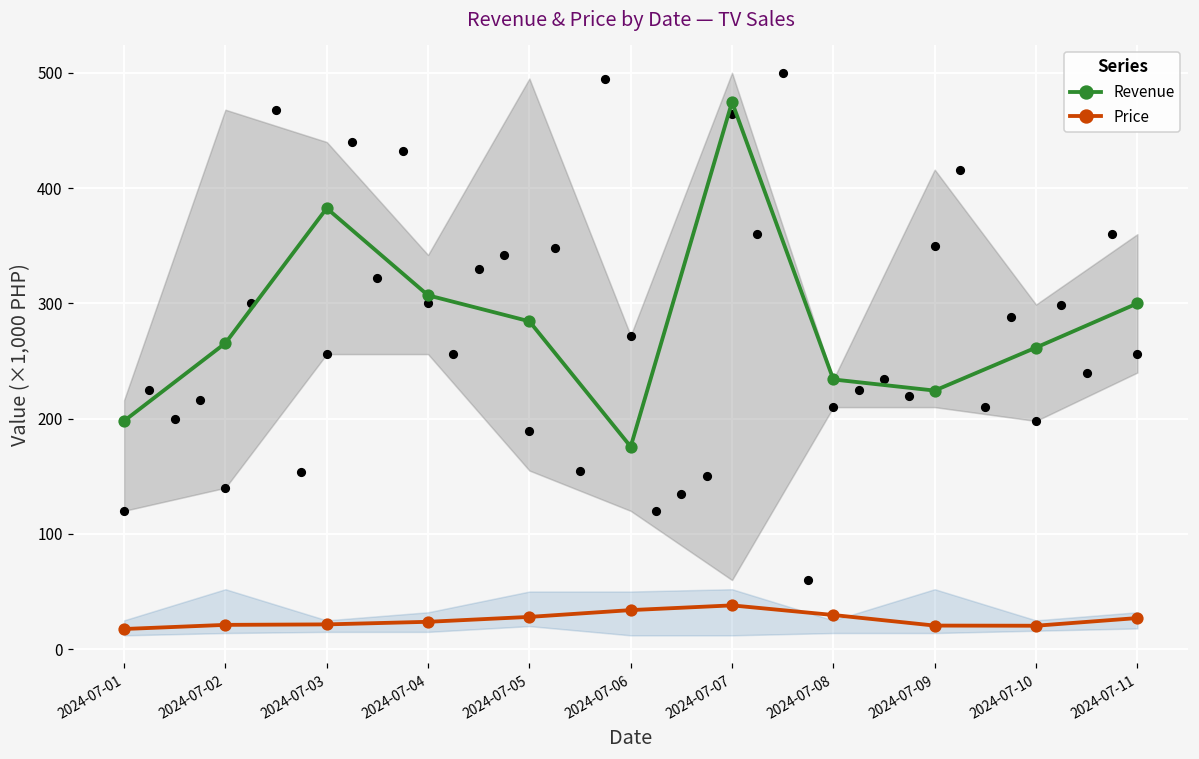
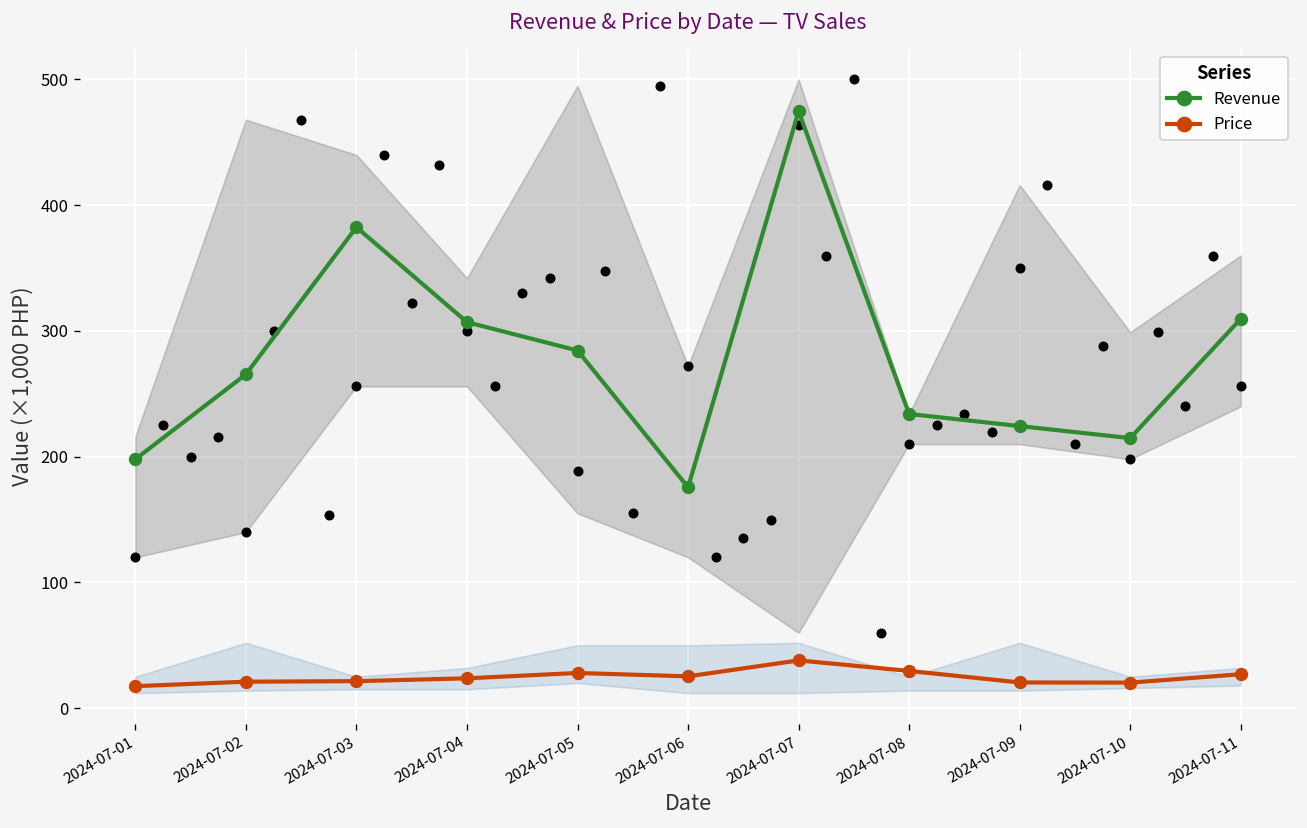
  {
    "Revenue": {
      "2024-07-01": 198,
      "2024-07-02": 266,
      "2024-07-03": 383,
      "2024-07-04": 307,
      "2024-07-05": 284,
      "2024-07-06": 176,
      "2024-07-07": 475,
      "2024-07-09": 224,
-     "2024-07-10": 262,
-     "2024-07-11": 300
+     "2024-07-10": 215,
+     "2024-07-11": 310
    },
    "Price": {
      "2024-07-01": 18,
      "2024-07-02": 21,
      "2024-07-03": 22,
      "2024-07-04": 24,
      "2024-07-05": 28,
-     "2024-07-06": 34,
+     "2024-07-06": 25,
      "2024-07-07": 38,
      "2024-07-08": 30,
      "2024-07-09": 20,
      "2024-07-10": 20,
      "2024-07-11": 27
    }
  }
